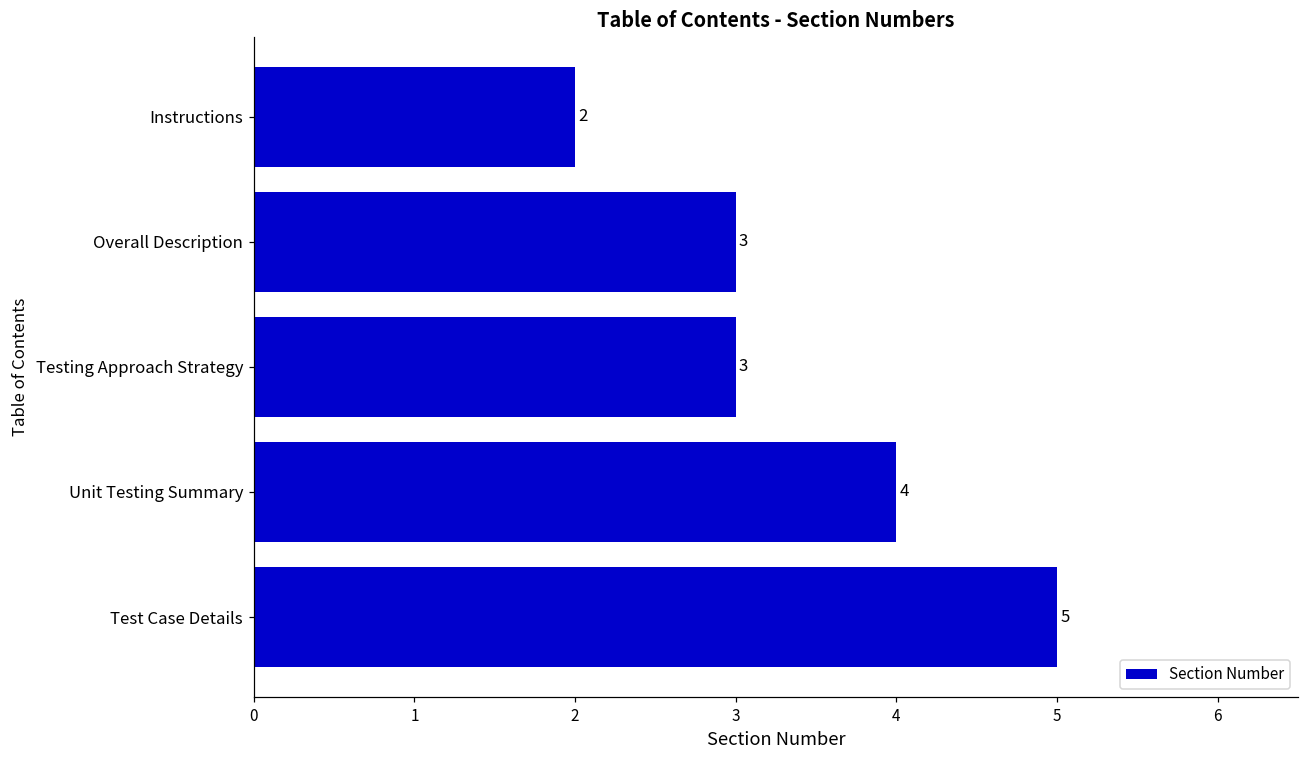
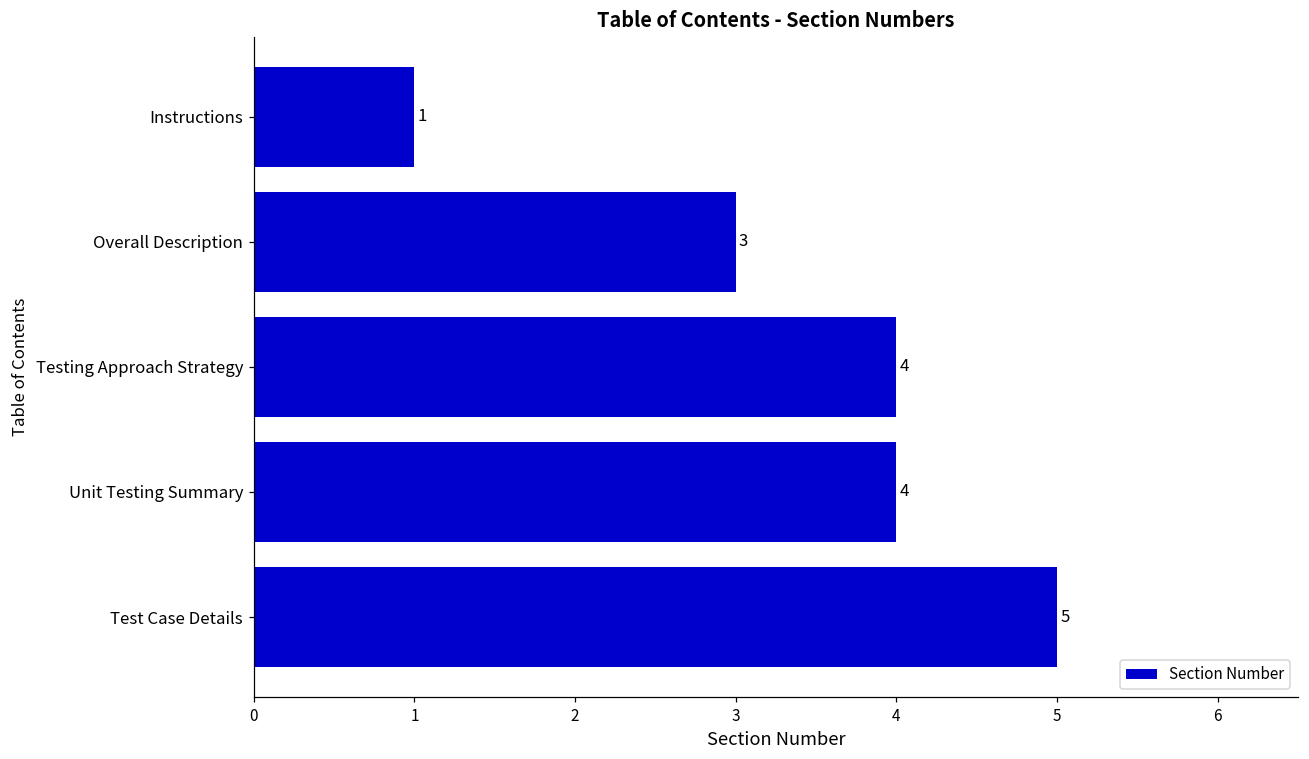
  {
-   "Instructions": 2,
+   "Instructions": 1,
    "Overall Description": 3,
-   "Testing Approach Strategy": 3,
+   "Testing Approach Strategy": 4,
    "Unit Testing Summary": 4,
    "Test Case Details": 5
  }
